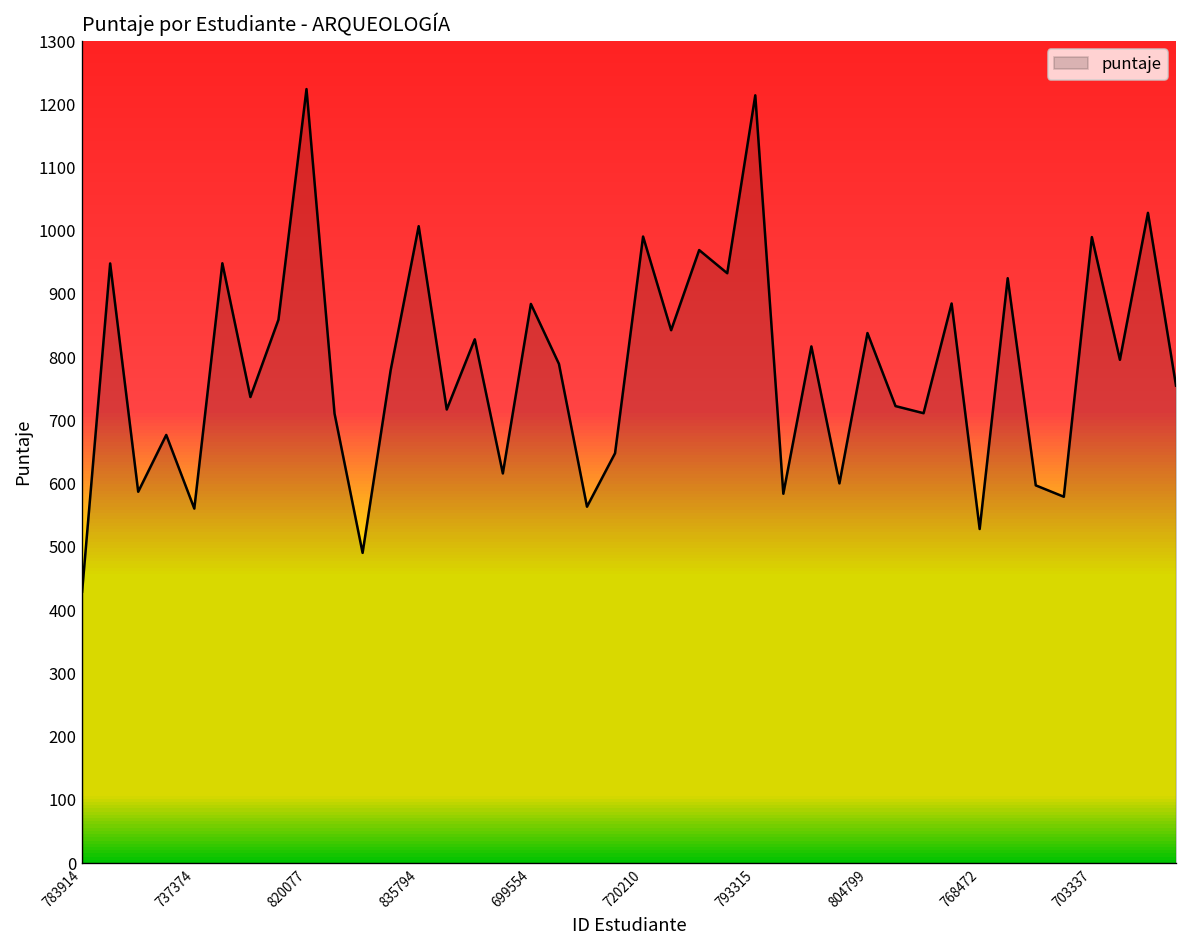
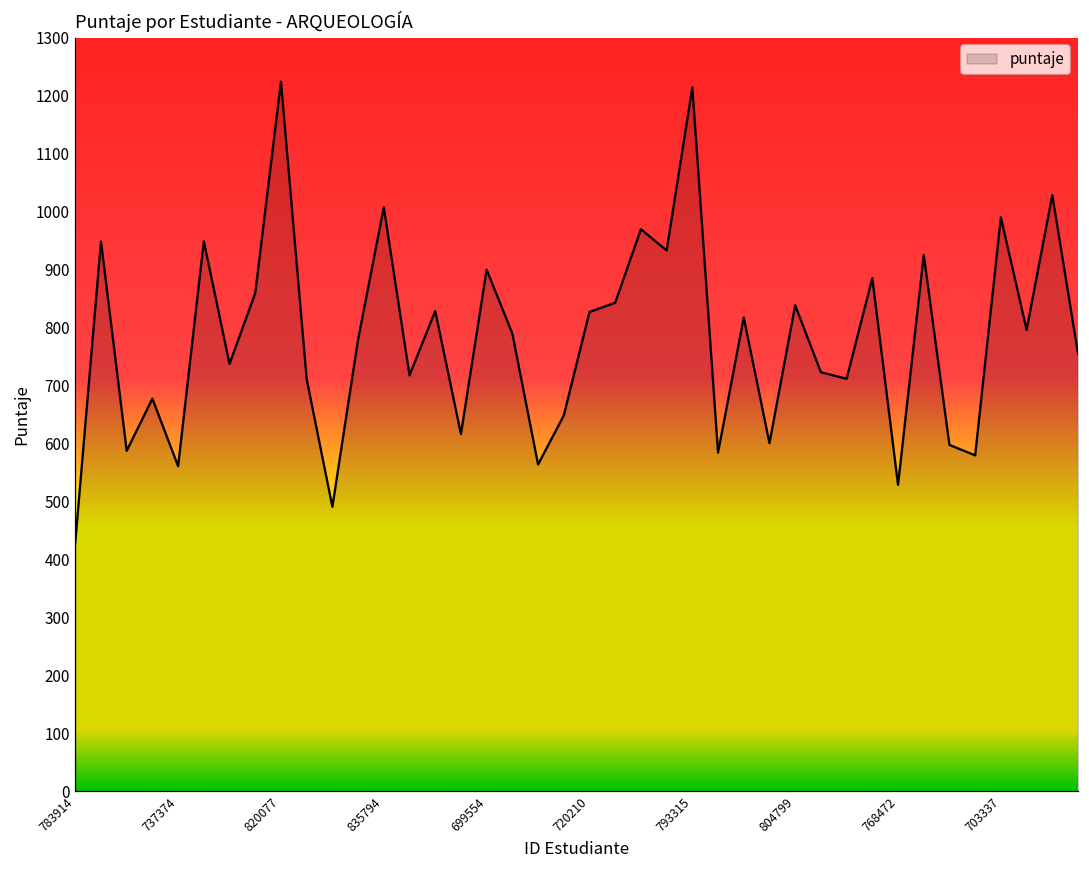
  {
    "783914": 430,
    "737374": 560,
    "820077": 1220,
    "835794": 1010,
-   "699554": 880,
-   "720210": 990,
+   "699554": 900,
+   "720210": 830,
    "793315": 1210,
    "804799": 840,
    "768472": 530,
    "703337": 990
  }
